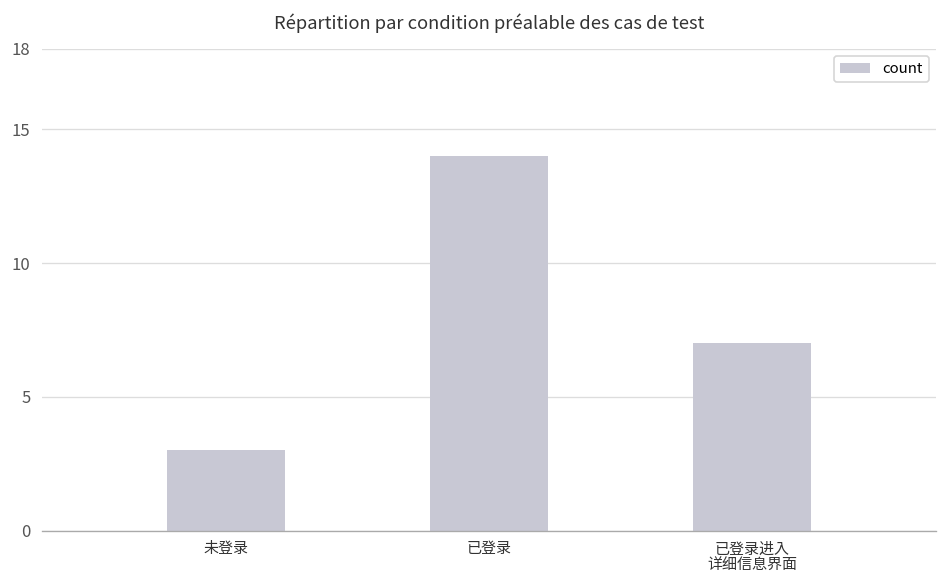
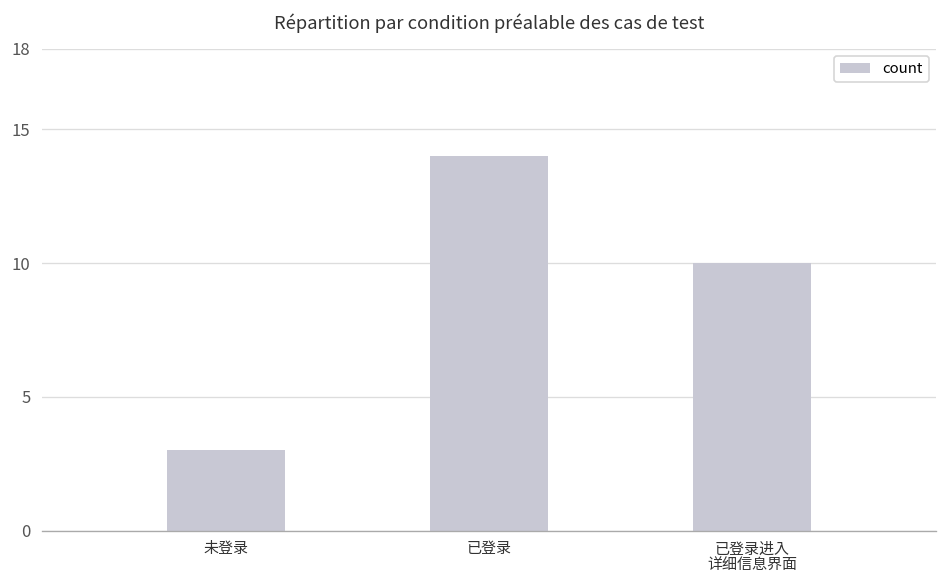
  {
    "未登录": 3,
    "已登录": 14,
-   "已登录进入 详细信息界面": 7
+   "已登录进入 详细信息界面": 10
  }
